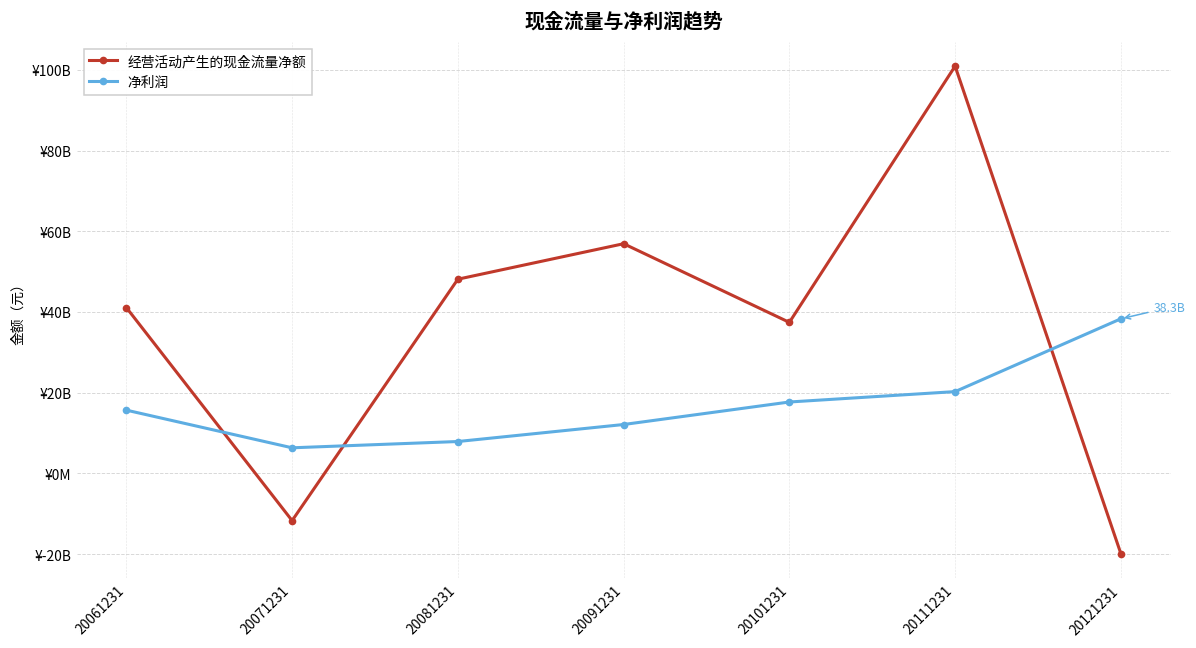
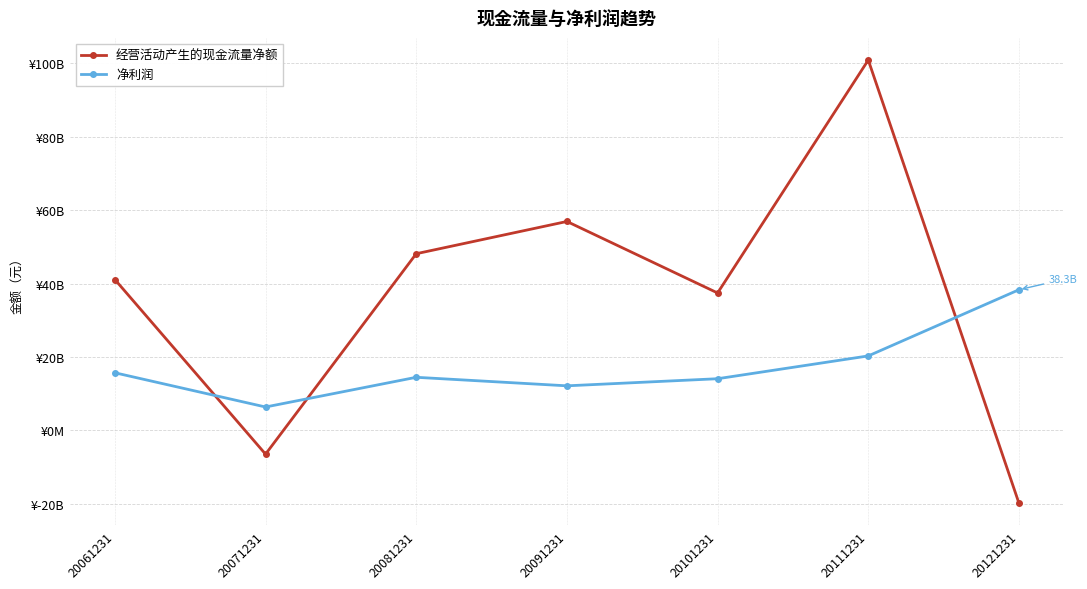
  {
    "经营活动产生的现金流量净额": {
      "20061231": "¥41000000000",
-     "20071231": "¥-12000000000",
+     "20071231": "¥-7000000000",
      "20081231": "¥48000000000",
      "20091231": "¥57000000000",
      "20101231": "¥37000000000",
      "20111231": "¥101000000000",
      "20121231": "¥-20000000000"
    },
    "净利润": {
      "20061231": "¥16000000000",
      "20071231": "¥6000000000",
-     "20081231": "¥8000000000",
+     "20081231": "¥14000000000",
      "20091231": "¥12000000000",
-     "20101231": "¥18000000000",
+     "20101231": "¥14000000000",
      "20111231": "¥20000000000"
    }
  }
